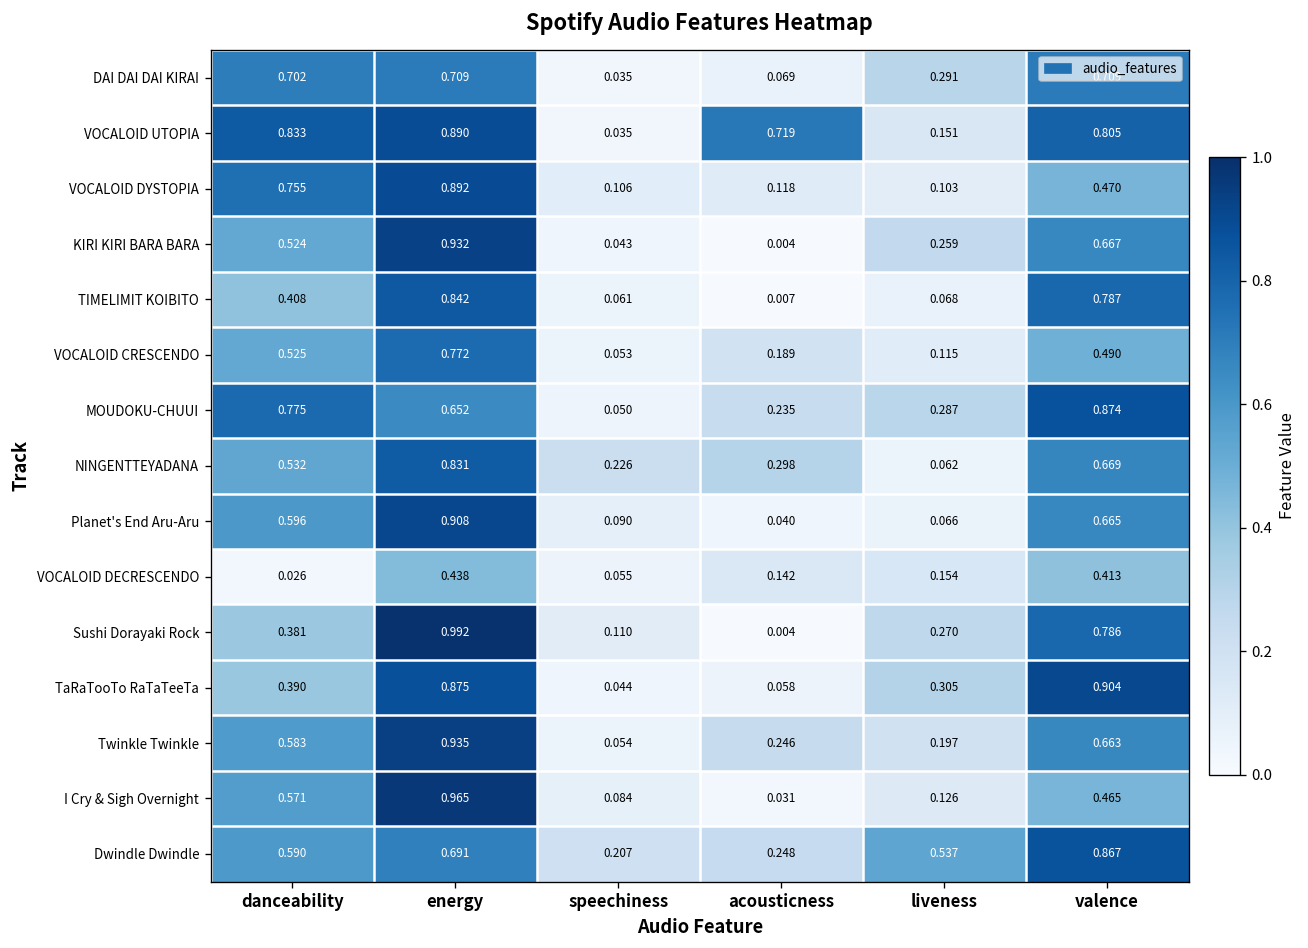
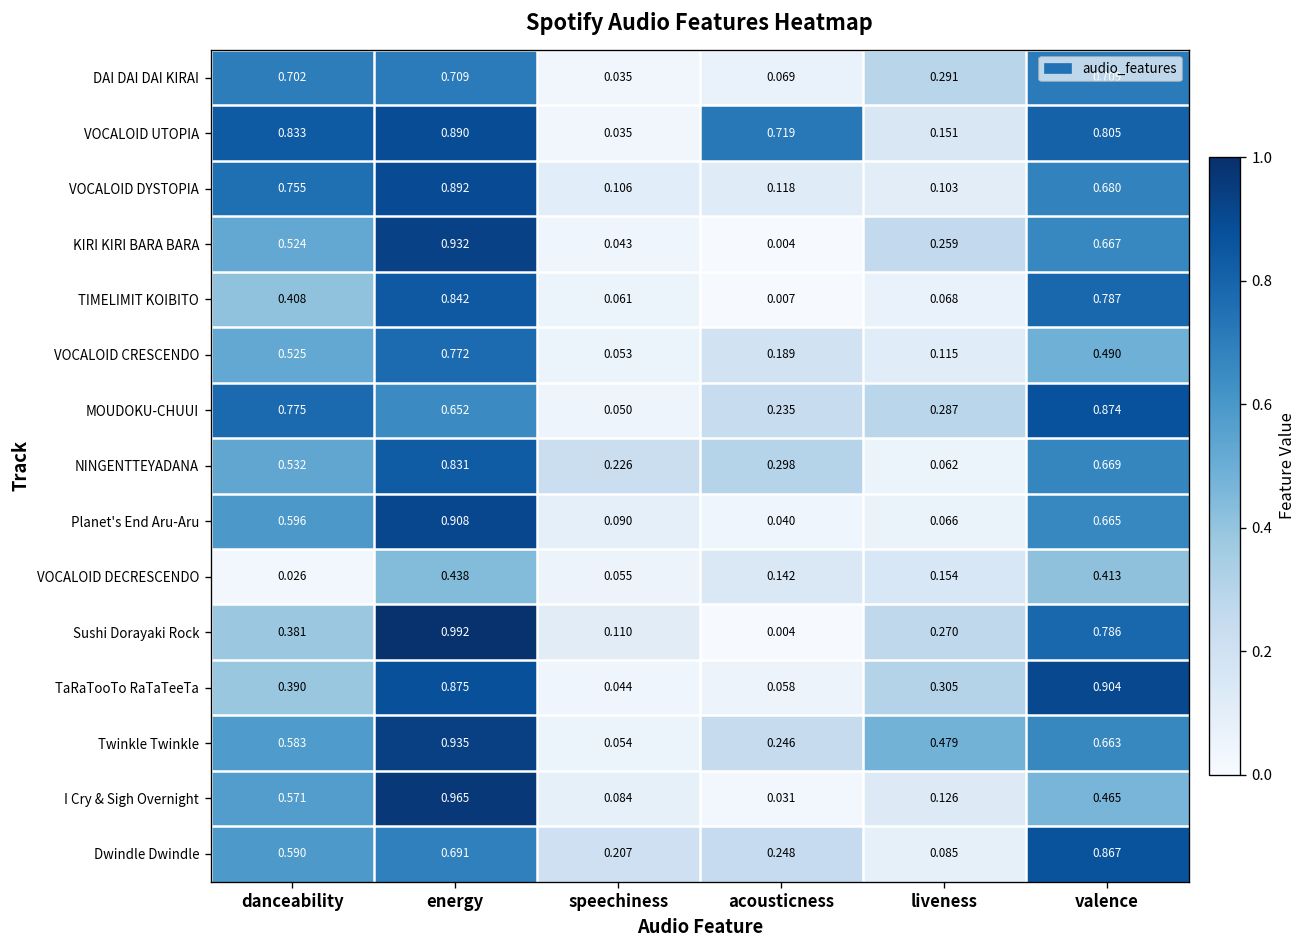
  {
    "DAI DAI DAI KIRAI": {
      "danceability": 0.702,
      "energy": 0.709,
      "speechiness": 0.035,
      "acousticness": 0.069,
      "liveness": 0.291
    },
    "VOCALOID UTOPIA": {
      "danceability": 0.833,
      "energy": 0.890,
      "speechiness": 0.035,
      "acousticness": 0.719,
      "liveness": 0.151,
      "valence": 0.805
    },
    "VOCALOID DYSTOPIA": {
      "danceability": 0.755,
      "energy": 0.892,
      "speechiness": 0.106,
      "acousticness": 0.118,
      "liveness": 0.103,
-     "valence": 0.470
+     "valence": 0.680
    },
    "KIRI KIRI BARA BARA": {
      "danceability": 0.524,
      "energy": 0.932,
      "speechiness": 0.043,
      "acousticness": 0.004,
      "liveness": 0.259,
      "valence": 0.667
    },
    "TIMELIMIT KOIBITO": {
      "danceability": 0.408,
      "energy": 0.842,
      "speechiness": 0.061,
      "acousticness": 0.007,
      "liveness": 0.068,
      "valence": 0.787
    },
    "VOCALOID CRESCENDO": {
      "danceability": 0.525,
      "energy": 0.772,
      "speechiness": 0.053,
      "acousticness": 0.189,
      "liveness": 0.115,
      "valence": 0.490
    },
    "MOUDOKU-CHUUI": {
      "danceability": 0.775,
      "energy": 0.652,
      "speechiness": 0.050,
      "acousticness": 0.235,
      "liveness": 0.287,
      "valence": 0.874
    },
    "NINGENTTEYADANA": {
      "danceability": 0.532,
      "energy": 0.831,
      "speechiness": 0.226,
      "acousticness": 0.298,
      "liveness": 0.062,
      "valence": 0.669
    },
    "Planet's End Aru-Aru": {
      "danceability": 0.596,
      "energy": 0.908,
      "speechiness": 0.090,
      "acousticness": 0.040,
      "liveness": 0.066,
      "valence": 0.665
    },
    "VOCALOID DECRESCENDO": {
      "danceability": 0.026,
      "energy": 0.438,
      "speechiness": 0.055,
      "acousticness": 0.142,
      "liveness": 0.154,
      "valence": 0.413
    },
    "Sushi Dorayaki Rock": {
      "danceability": 0.381,
      "energy": 0.992,
      "speechiness": 0.110,
      "acousticness": 0.004,
      "liveness": 0.270,
      "valence": 0.786
    },
    "TaRaTooTo RaTaTeeTa": {
      "danceability": 0.390,
      "energy": 0.875,
      "speechiness": 0.044,
      "acousticness": 0.058,
      "liveness": 0.305,
      "valence": 0.904
    },
    "Twinkle Twinkle": {
      "danceability": 0.583,
      "energy": 0.935,
      "speechiness": 0.054,
      "acousticness": 0.246,
-     "liveness": 0.197,
+     "liveness": 0.479,
      "valence": 0.663
    },
    "I Cry & Sigh Overnight": {
      "danceability": 0.571,
      "energy": 0.965,
      "speechiness": 0.084,
      "acousticness": 0.031,
      "liveness": 0.126,
      "valence": 0.465
    },
    "Dwindle Dwindle": {
      "danceability": 0.590,
      "energy": 0.691,
      "speechiness": 0.207,
      "acousticness": 0.248,
-     "liveness": 0.537,
+     "liveness": 0.085,
      "valence": 0.867
    }
  }
